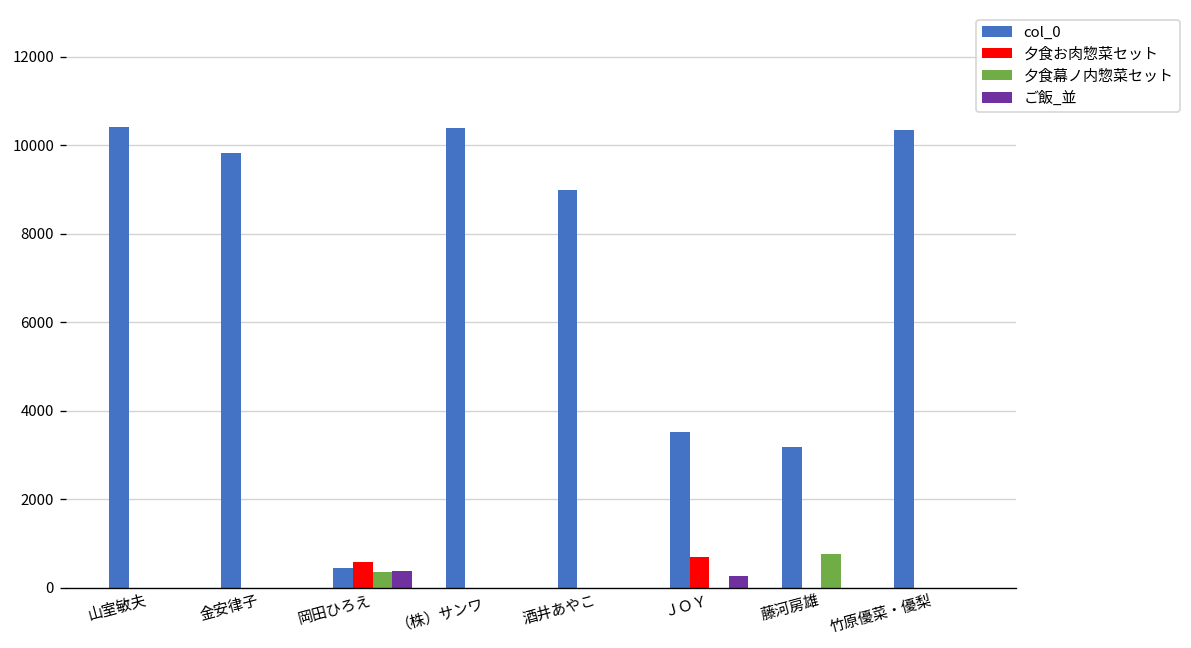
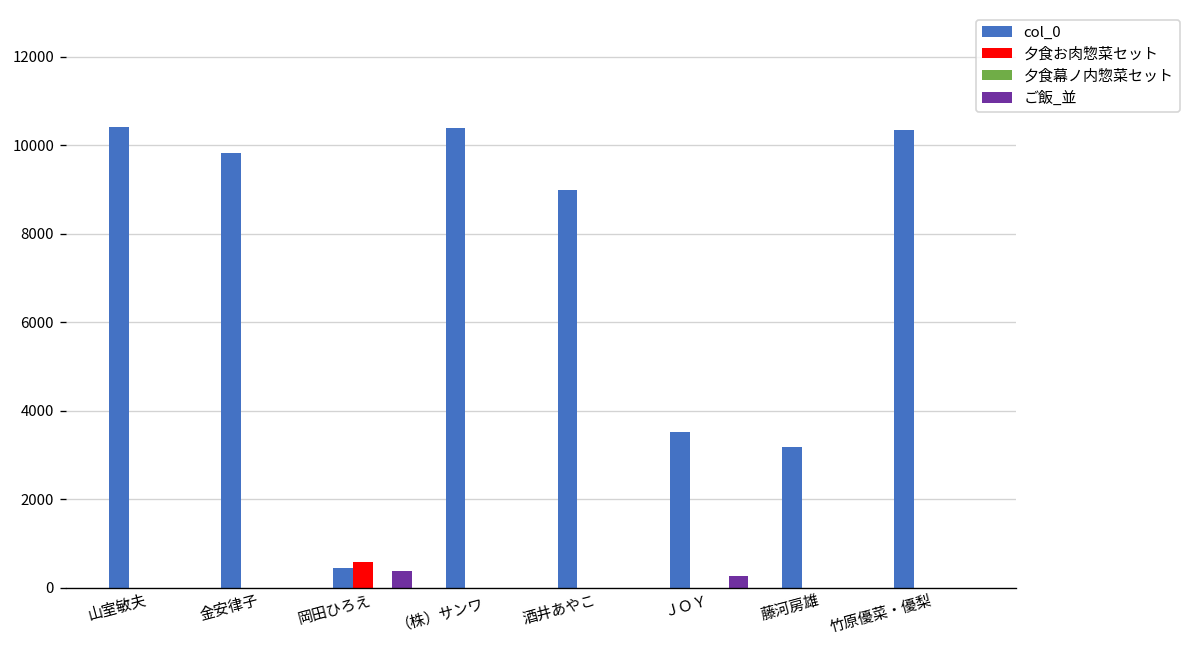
  {
    "col_0": {
      "山室敏夫": 10400,
      "金安律子": 9800,
      "岡田ひろえ": 400,
      "（株）サンワ": 10400,
      "酒井あやこ": 9000,
      "ＪＯＹ": 3500,
      "藤河房雄": 3200,
      "竹原優菜・優梨": 10300
    },
    "夕食お肉惣菜セット": {
      "山室敏夫": 0,
      "岡田ひろえ": 600,
-     "ＪＯＹ": 700,
+     "ＪＯＹ": 0,
      "藤河房雄": 0
    },
    "夕食幕ノ内惣菜セット": {
      "金安律子": 0,
-     "岡田ひろえ": 400,
+     "岡田ひろえ": 0,
      "ＪＯＹ": 0,
-     "藤河房雄": 800,
+     "藤河房雄": 0,
      "竹原優菜・優梨": 0
    },
    "ご飯_並": {
      "金安律子": 0,
      "岡田ひろえ": 400,
      "（株）サンワ": 0,
      "ＪＯＹ": 300,
      "藤河房雄": 0
    }
  }
